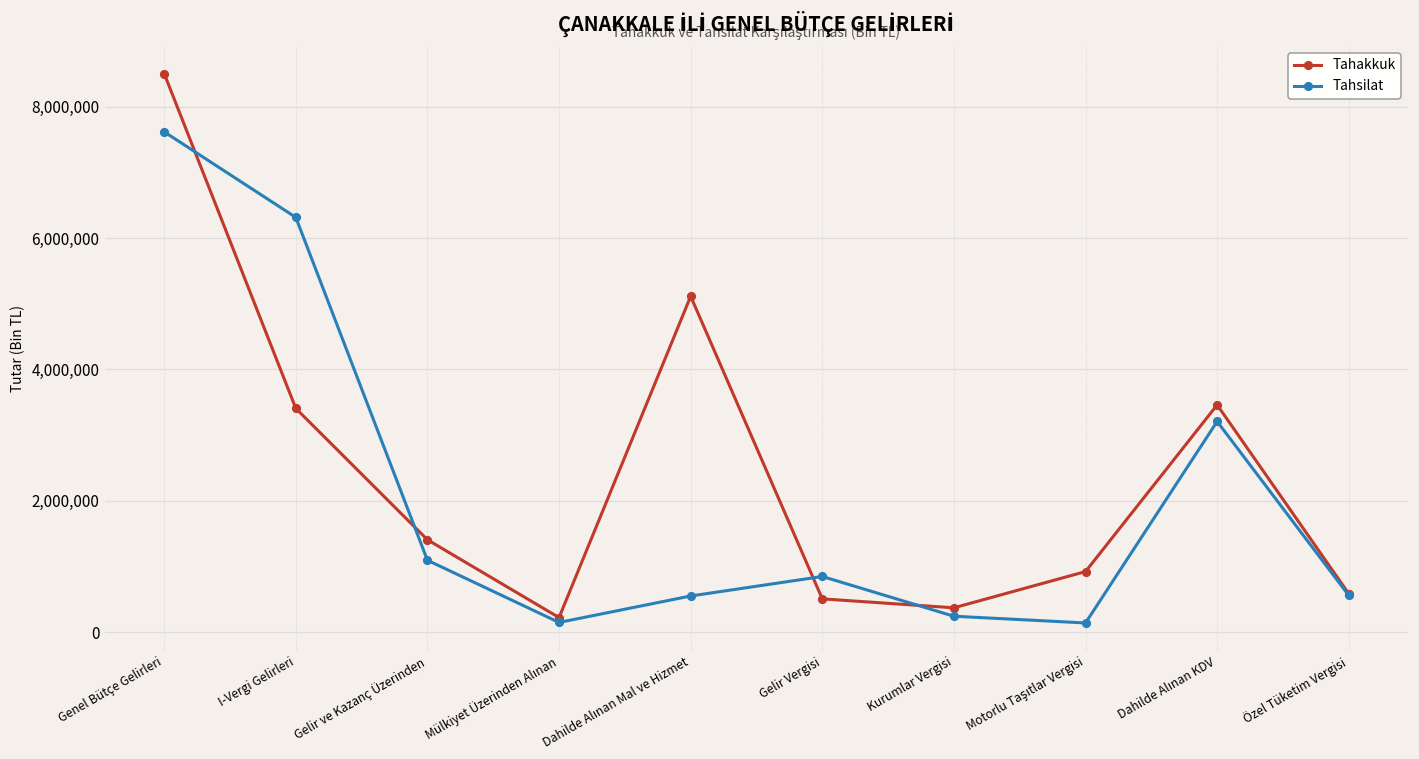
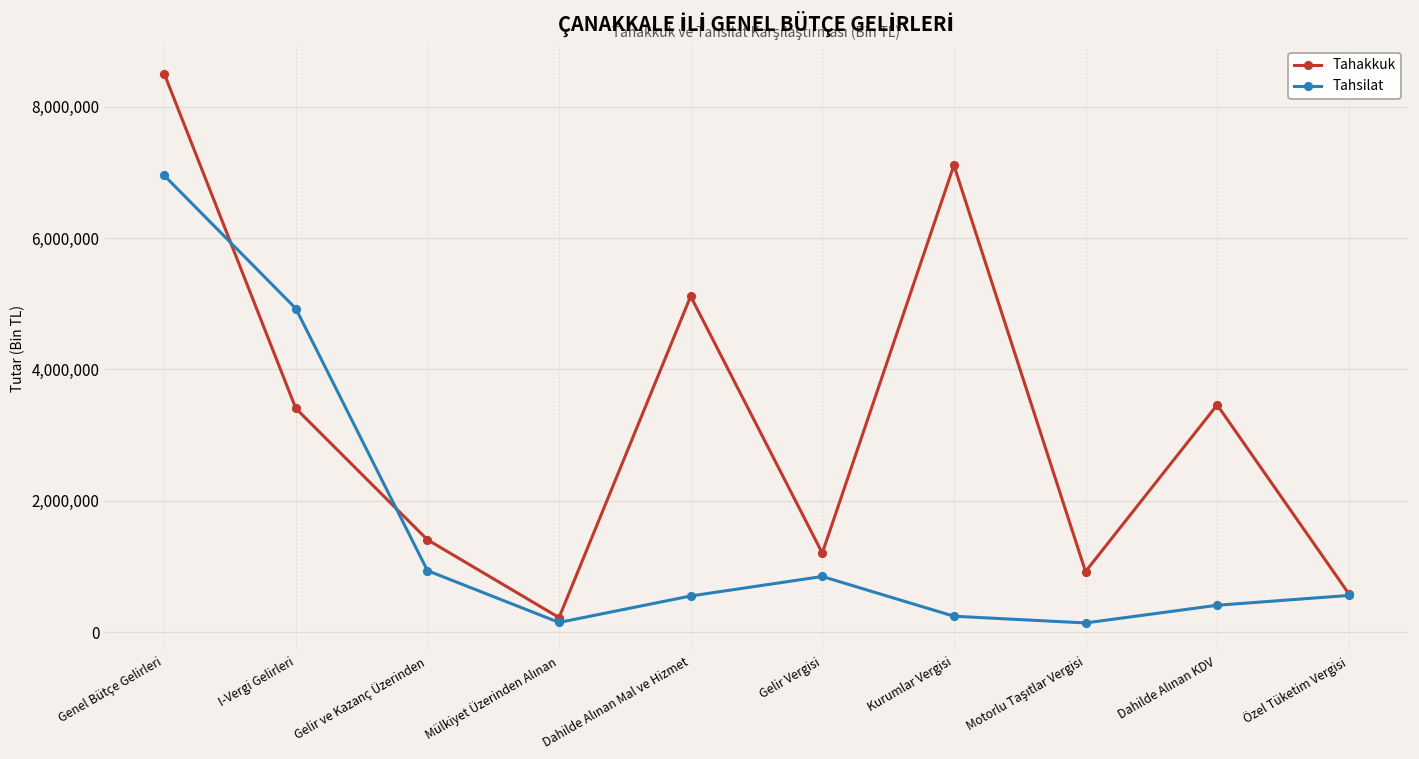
  {
    "Tahakkuk": {
      "Genel Bütçe Gelirleri": "8,500,000",
      "I-Vergi Gelirleri": "3,400,000",
      "Gelir ve Kazanç Üzerinden": "1,400,000",
      "Mülkiyet Üzerinden Alınan": "200,000",
      "Dahilde Alınan Mal ve Hizmet": "5,100,000",
-     "Gelir Vergisi": "500,000",
-     "Kurumlar Vergisi": "400,000",
+     "Gelir Vergisi": "1,200,000",
+     "Kurumlar Vergisi": "7,100,000",
      "Motorlu Taşıtlar Vergisi": "900,000",
      "Dahilde Alınan KDV": "3,500,000"
    },
    "Tahsilat": {
-     "Genel Bütçe Gelirleri": "7,600,000",
-     "I-Vergi Gelirleri": "6,300,000",
-     "Gelir ve Kazanç Üzerinden": "1,100,000",
+     "Genel Bütçe Gelirleri": "7,000,000",
+     "I-Vergi Gelirleri": "4,900,000",
+     "Gelir ve Kazanç Üzerinden": "900,000",
      "Mülkiyet Üzerinden Alınan": "200,000",
      "Dahilde Alınan Mal ve Hizmet": "600,000",
      "Gelir Vergisi": "900,000",
      "Kurumlar Vergisi": "200,000",
      "Motorlu Taşıtlar Vergisi": "100,000",
-     "Dahilde Alınan KDV": "3,200,000"
+     "Dahilde Alınan KDV": "400,000"
    }
  }
